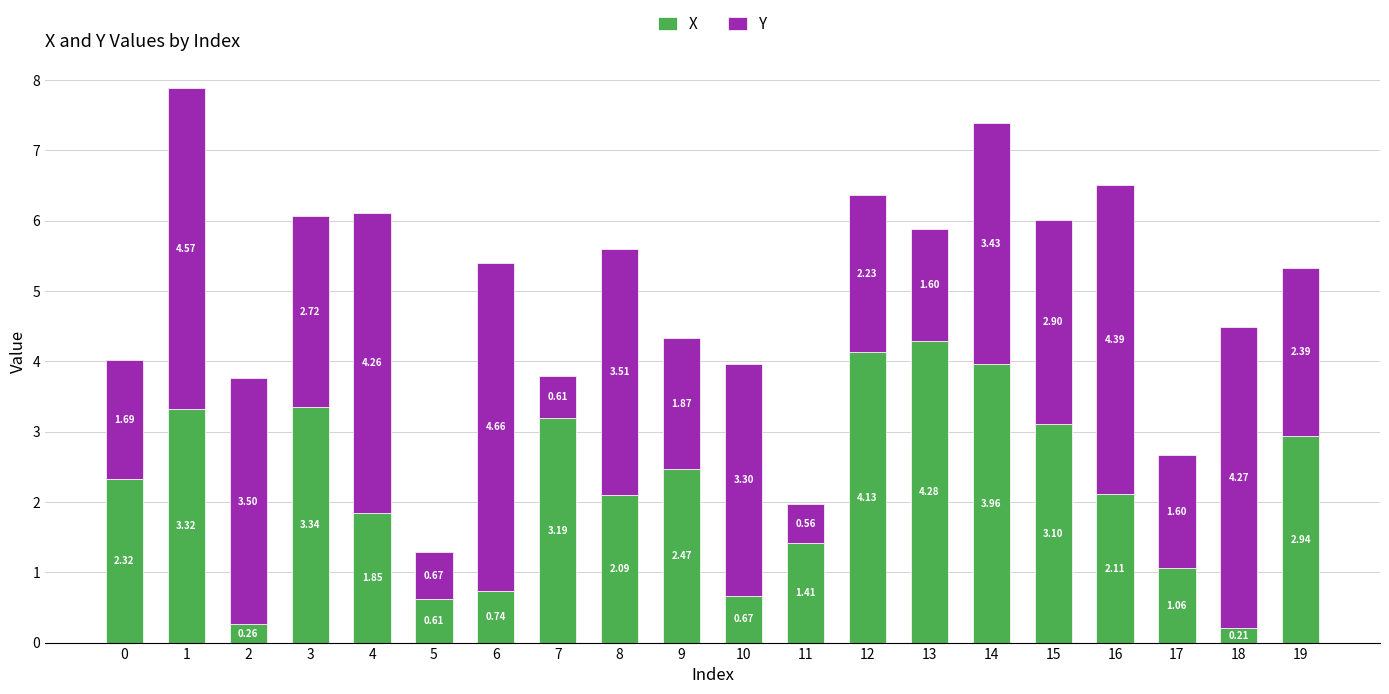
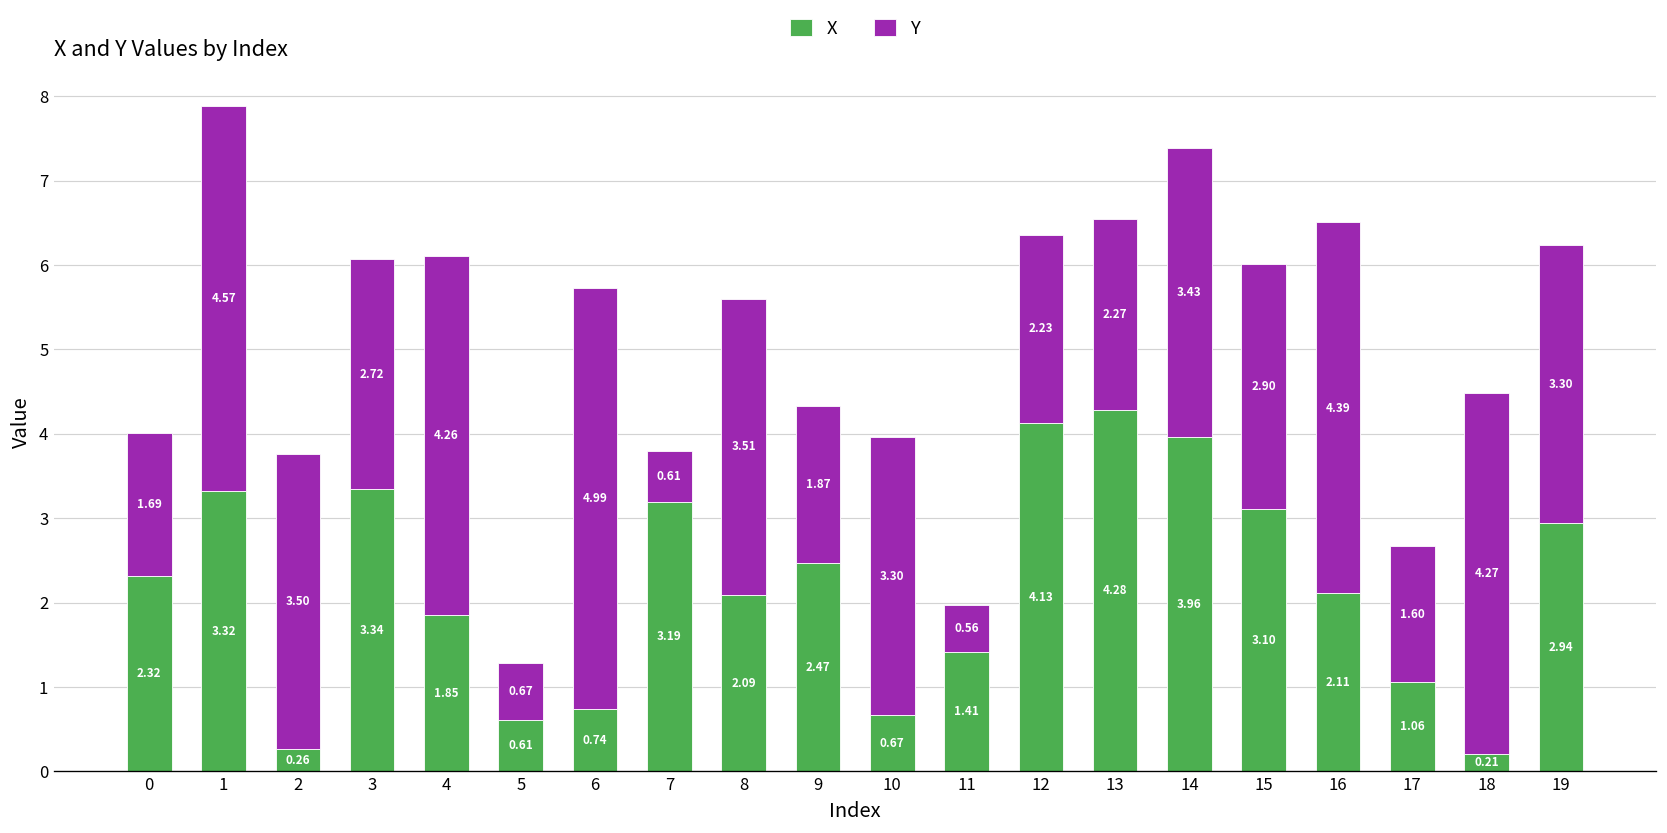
  {
    "X": {
      "0": 2.32,
      "1": 3.32,
      "2": 0.26,
      "3": 3.34,
      "4": 1.85,
      "5": 0.61,
      "6": 0.74,
      "7": 3.19,
      "8": 2.09,
      "9": 2.47,
      "10": 0.67,
      "11": 1.41,
      "12": 4.13,
      "13": 4.28,
      "14": 3.96,
      "15": 3.10,
      "16": 2.11,
      "17": 1.06,
      "18": 0.21,
      "19": 2.94
    },
    "Y": {
      "0": 1.69,
      "1": 4.57,
      "2": 3.50,
      "3": 2.72,
      "4": 4.26,
      "5": 0.67,
-     "6": 4.66,
+     "6": 4.99,
      "7": 0.61,
      "8": 3.51,
      "9": 1.87,
      "10": 3.30,
      "11": 0.56,
      "12": 2.23,
-     "13": 1.60,
+     "13": 2.27,
      "14": 3.43,
      "15": 2.90,
      "16": 4.39,
      "17": 1.60,
      "18": 4.27,
-     "19": 2.39
+     "19": 3.30
    }
  }
